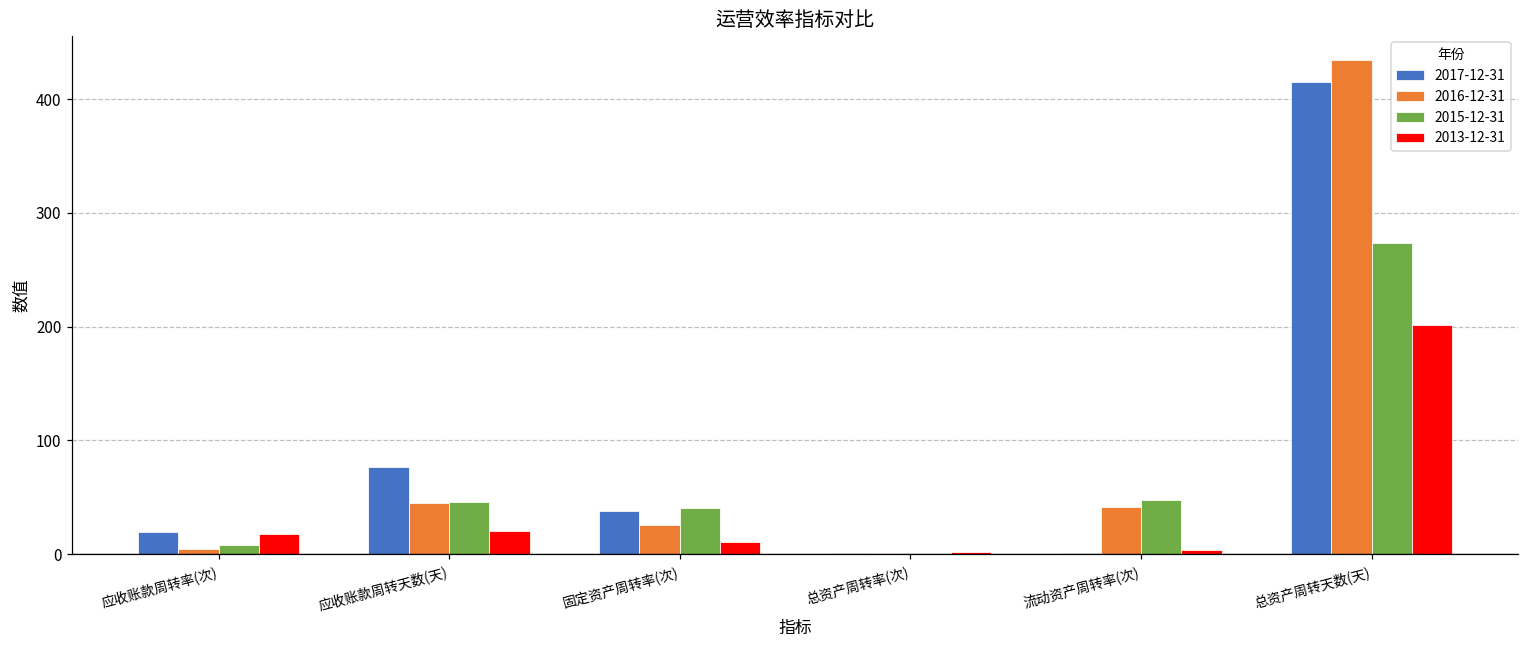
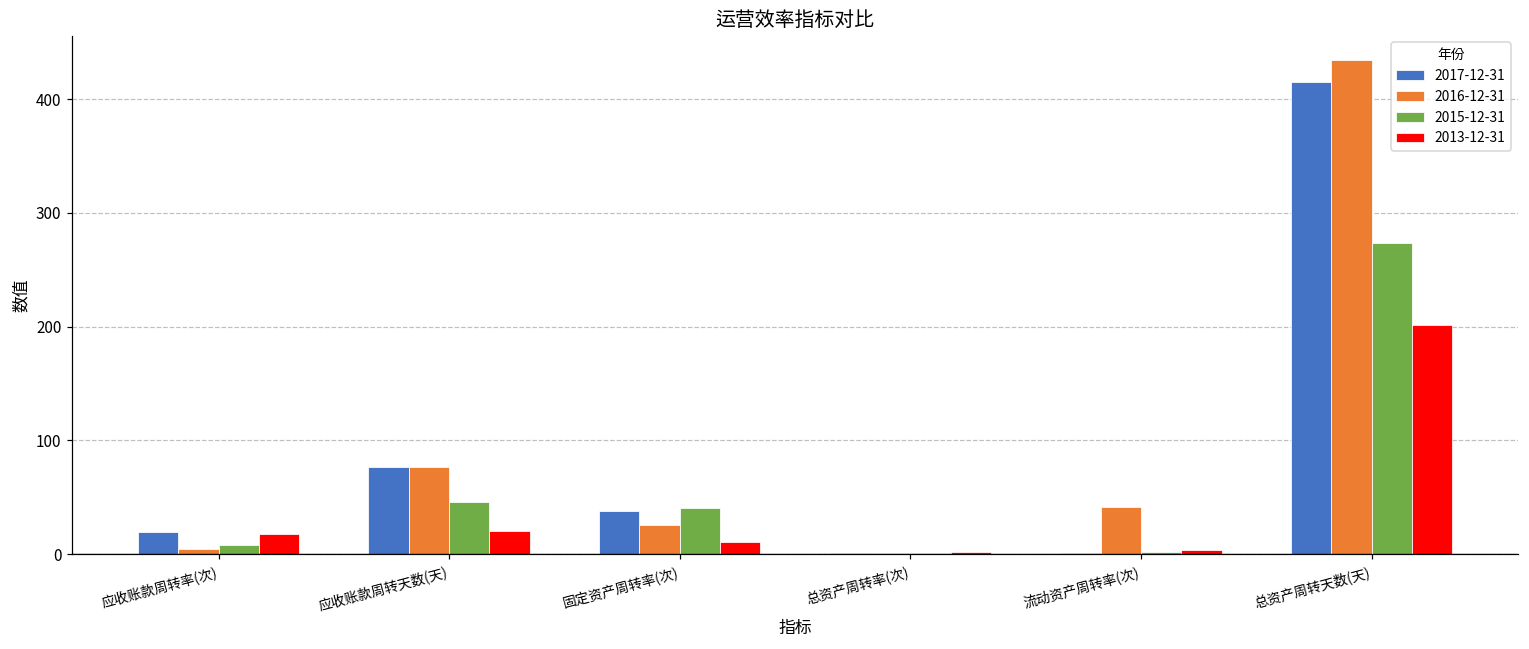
  {
    "2017-12-31": {
      "应收账款周转率(次)": 19,
      "应收账款周转天数(天)": 77,
      "固定资产周转率(次)": 38,
      "总资产周转天数(天)": 415
    },
    "2016-12-31": {
      "应收账款周转率(次)": 5,
-     "应收账款周转天数(天)": 45,
+     "应收账款周转天数(天)": 77,
      "固定资产周转率(次)": 26,
      "流动资产周转率(次)": 42,
      "总资产周转天数(天)": 434
    },
    "2015-12-31": {
      "应收账款周转率(次)": 8,
      "应收账款周转天数(天)": 46,
      "固定资产周转率(次)": 41,
-     "流动资产周转率(次)": 47,
+     "流动资产周转率(次)": 2,
      "总资产周转天数(天)": 273
    },
    "2013-12-31": {
      "应收账款周转率(次)": 18,
      "应收账款周转天数(天)": 20,
      "固定资产周转率(次)": 11,
      "流动资产周转率(次)": 4,
      "总资产周转天数(天)": 201
    }
  }
